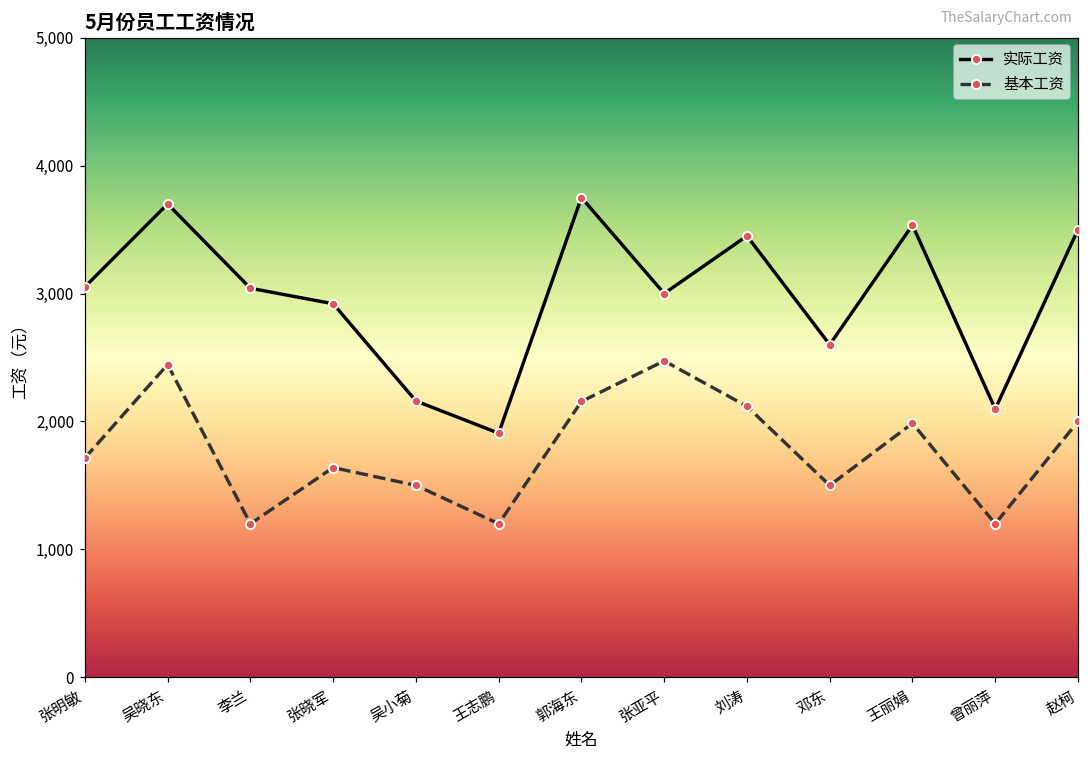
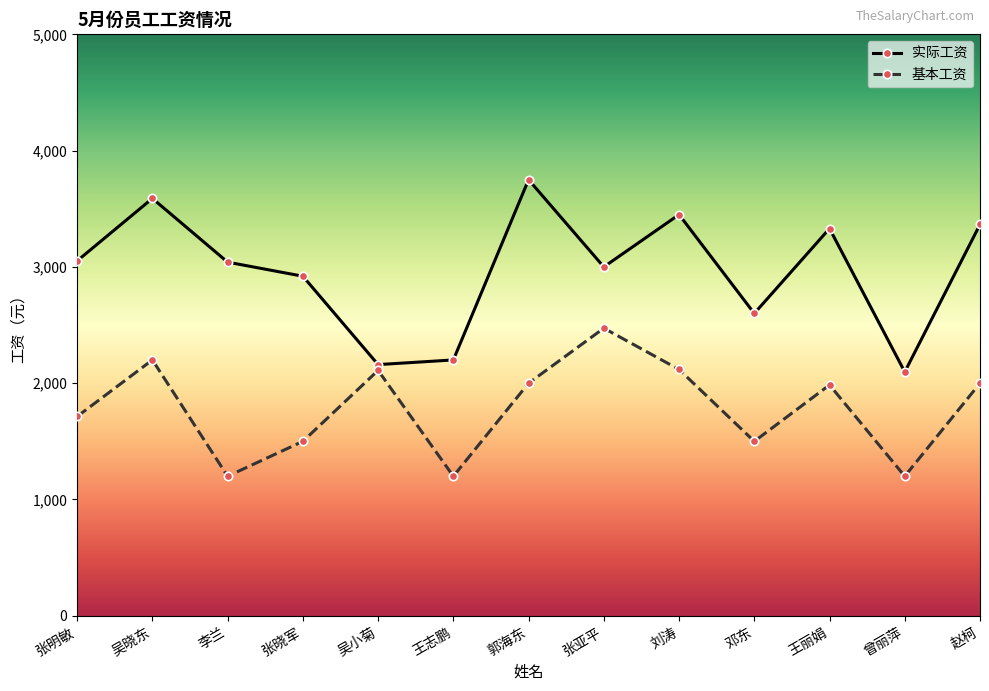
  {
    "实际工资": {
      "张明敏": "3,050",
-     "吴晓东": "3,700",
+     "吴晓东": "3,590",
      "李兰": "3,040",
      "张晓军": "2,920",
      "吴小菊": "2,160",
-     "王志鹏": "1,910",
+     "王志鹏": "2,200",
      "郭海东": "3,750",
      "张亚平": "3,000",
      "刘涛": "3,450",
      "邓东": "2,600",
-     "王丽娟": "3,540",
+     "王丽娟": "3,330",
      "曾丽萍": "2,100",
-     "赵柯": "3,500"
+     "赵柯": "3,370"
    },
    "基本工资": {
      "张明敏": "1,710",
-     "吴晓东": "2,450",
+     "吴晓东": "2,200",
      "李兰": "1,200",
-     "张晓军": "1,640",
-     "吴小菊": "1,500",
+     "张晓军": "1,500",
+     "吴小菊": "2,110",
      "王志鹏": "1,200",
-     "郭海东": "2,160",
+     "郭海东": "2,000",
      "张亚平": "2,470",
      "刘涛": "2,120",
      "邓东": "1,500",
      "王丽娟": "1,990",
      "曾丽萍": "1,200",
      "赵柯": "2,000"
    }
  }
